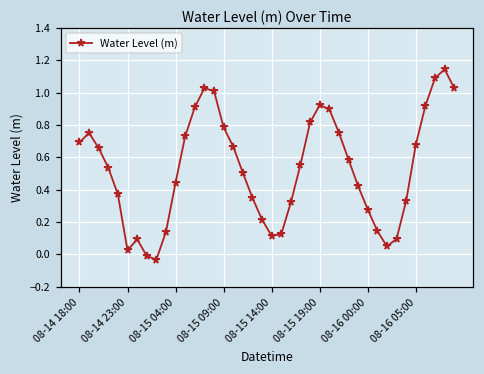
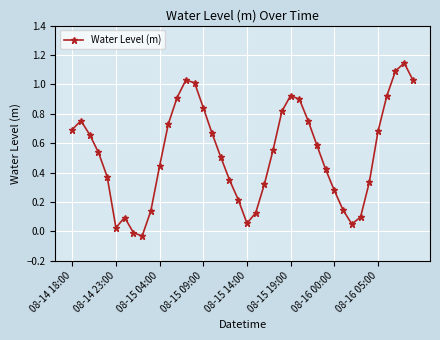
  {
    "08-14 18:00": 0.69,
    "08-14 23:00": 0.02,
    "08-15 04:00": 0.44,
-   "08-15 09:00": 0.79,
-   "08-15 14:00": 0.11,
+   "08-15 09:00": 0.84,
+   "08-15 14:00": 0.05,
    "08-15 19:00": 0.92,
    "08-16 00:00": 0.28,
    "08-16 05:00": 0.68
  }
